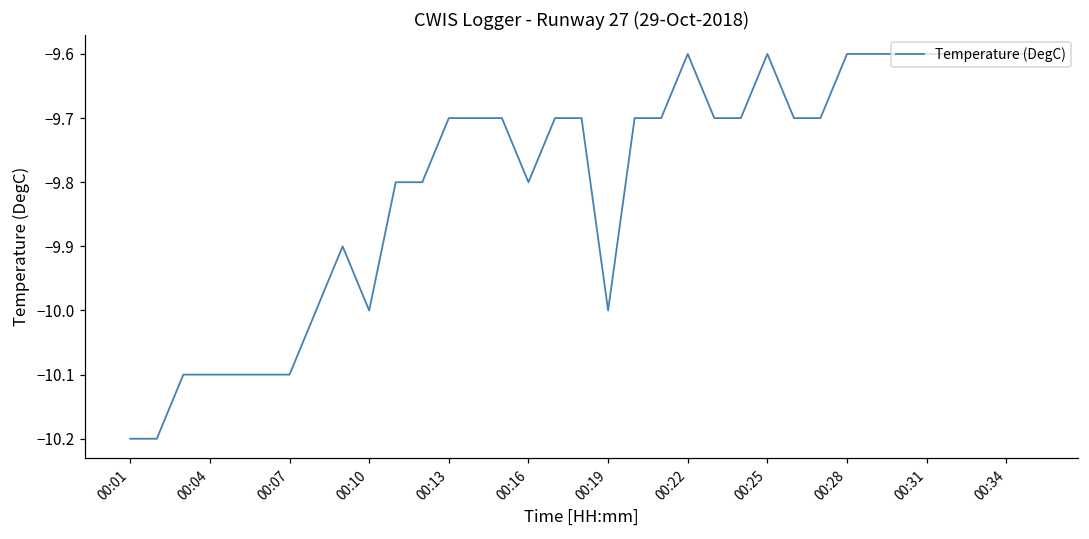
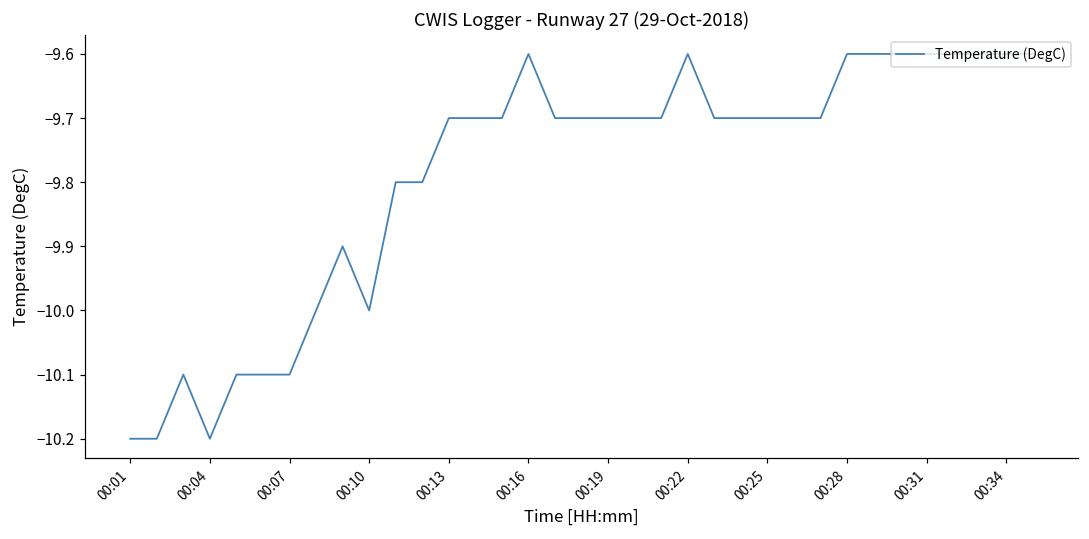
  {
    "00:01": -10.2,
-   "00:04": -10.1,
+   "00:04": -10.2,
    "00:07": -10.1,
    "00:10": -10.0,
    "00:13": -9.7,
-   "00:16": -9.8,
-   "00:19": -10.0,
+   "00:16": -9.6,
+   "00:19": -9.7,
    "00:22": -9.6,
-   "00:25": -9.6,
+   "00:25": -9.7,
    "00:28": -9.6
  }
